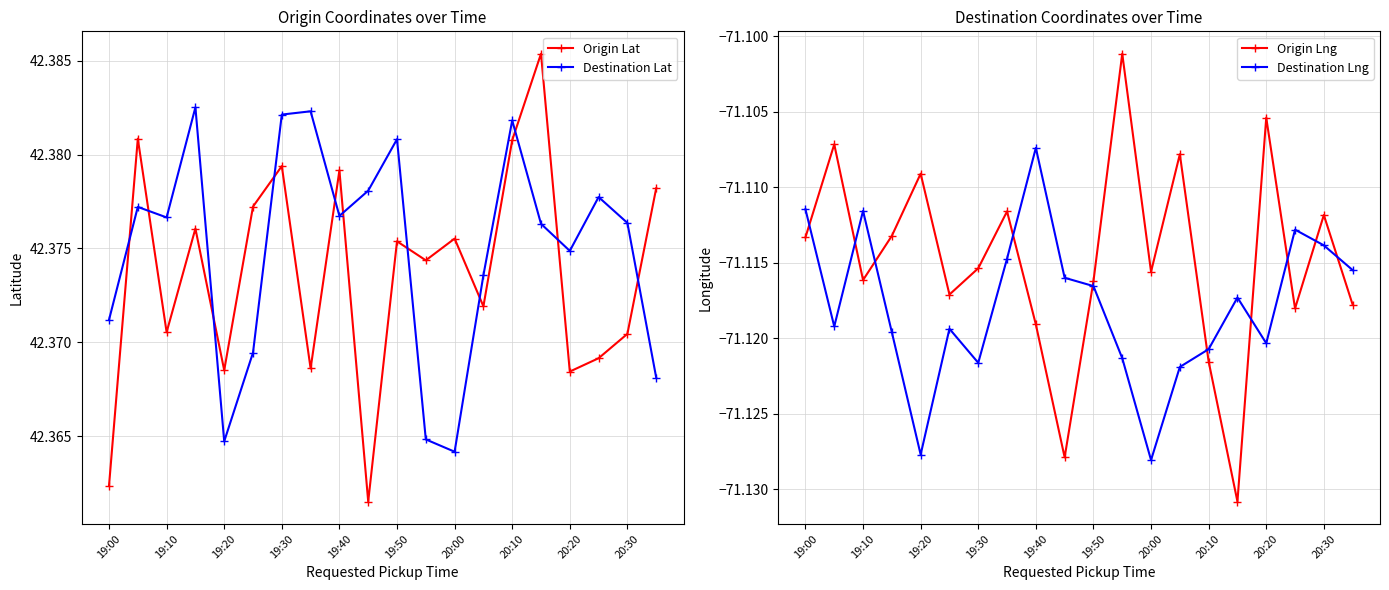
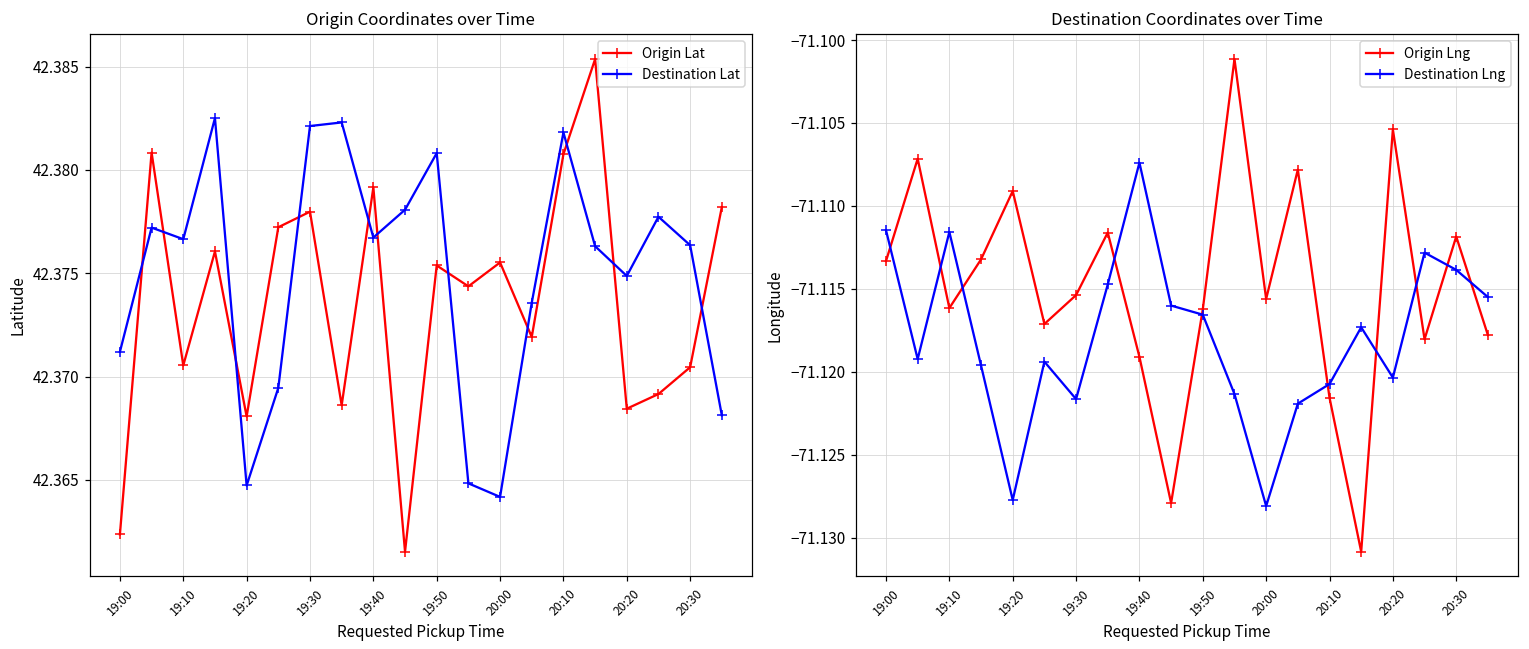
  {
    "Origin Coordinates over Time": {
      "Origin Lat": {
        "19:00": 42.3624,
        "19:10": 42.3705,
-       "19:20": 42.3685,
-       "19:30": 42.3794,
+       "19:20": 42.3681,
+       "19:30": 42.3780,
        "19:40": 42.3792,
        "19:50": 42.3754,
        "20:00": 42.3755,
        "20:10": 42.3808,
        "20:20": 42.3684,
        "20:30": 42.3705
      },
      "Destination Lat": {
        "19:00": 42.3712,
        "19:10": 42.3767,
        "19:20": 42.3647,
        "19:30": 42.3821,
        "19:40": 42.3767,
        "19:50": 42.3808,
        "20:00": 42.3642,
        "20:10": 42.3818,
        "20:20": 42.3749,
        "20:30": 42.3764
      }
    },
    "Destination Coordinates over Time": {
      "Origin Lng": {
        "19:00": -71.1133,
        "19:10": -71.1162,
        "19:20": -71.1091,
        "19:30": -71.1154,
        "19:40": -71.1191,
        "19:50": -71.1162,
        "20:00": -71.1156,
        "20:10": -71.1216,
        "20:20": -71.1054,
        "20:30": -71.1118
      },
      "Destination Lng": {
        "19:00": -71.1115,
        "19:10": -71.1116,
        "19:20": -71.1277,
        "19:30": -71.1216,
        "19:40": -71.1074,
        "19:50": -71.1166,
        "20:00": -71.1281,
        "20:10": -71.1207,
        "20:20": -71.1203,
        "20:30": -71.1139
      }
    }
  }
